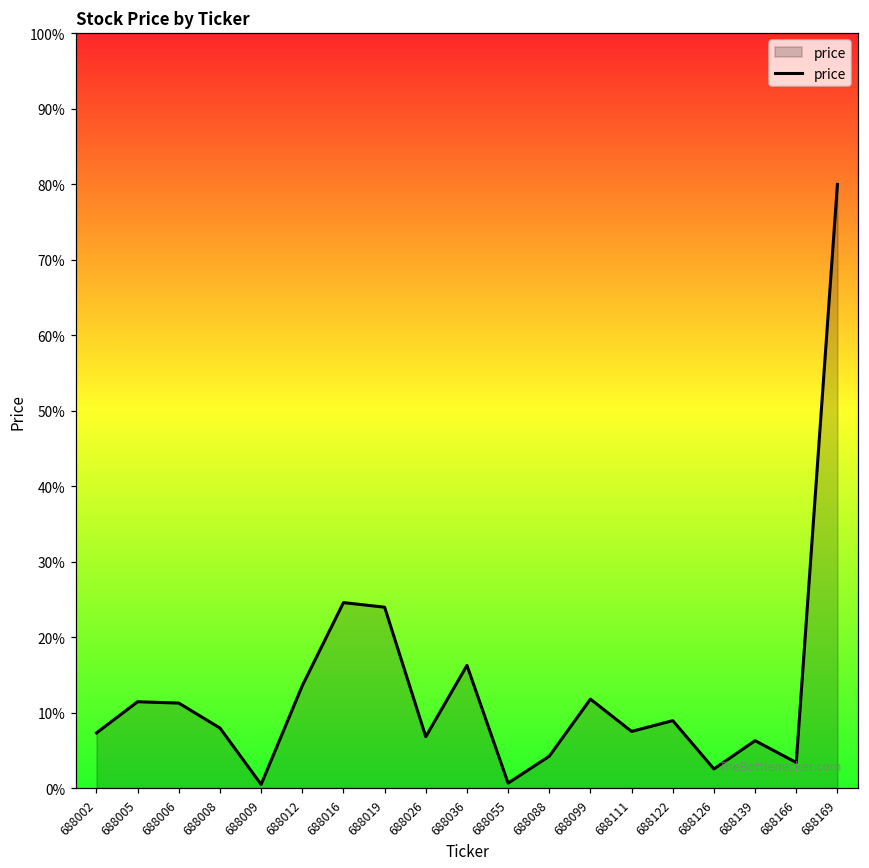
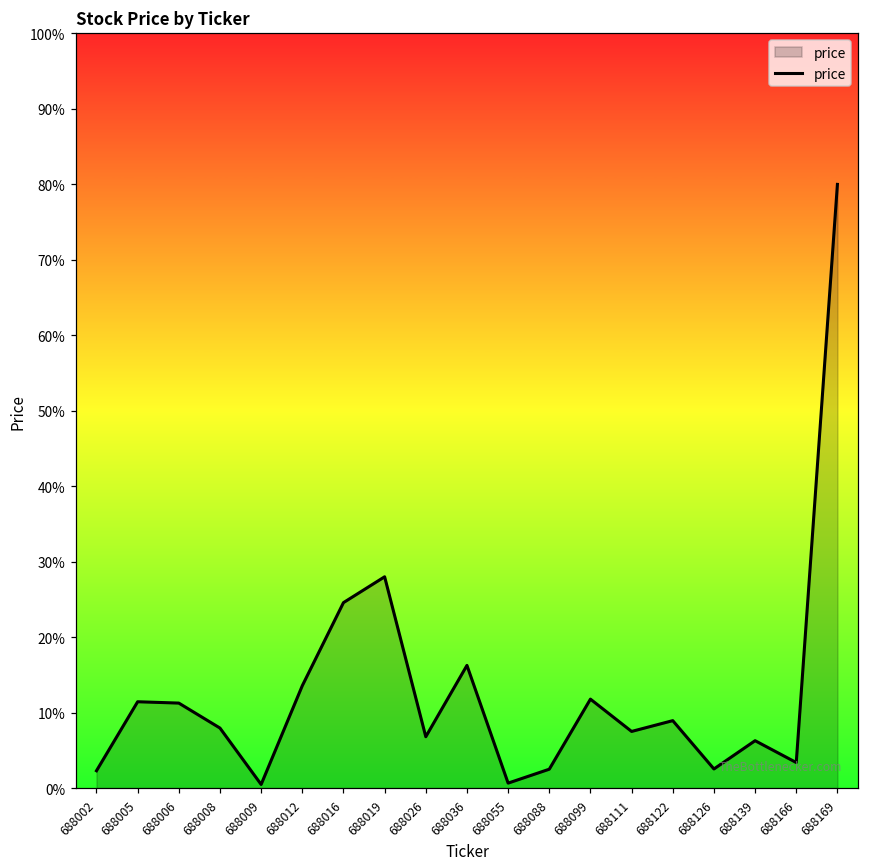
  {
-   "688002": "7%",
+   "688002": "2%",
    "688005": "11%",
    "688006": "11%",
    "688008": "8%",
    "688009": "0%",
    "688012": "14%",
    "688016": "25%",
-   "688019": "24%",
+   "688019": "28%",
    "688026": "7%",
    "688036": "16%",
    "688055": "1%",
-   "688088": "4%",
+   "688088": "3%",
    "688099": "12%",
    "688111": "8%",
    "688122": "9%",
    "688126": "3%",
    "688139": "6%",
    "688166": "3%",
    "688169": "80%"
  }
